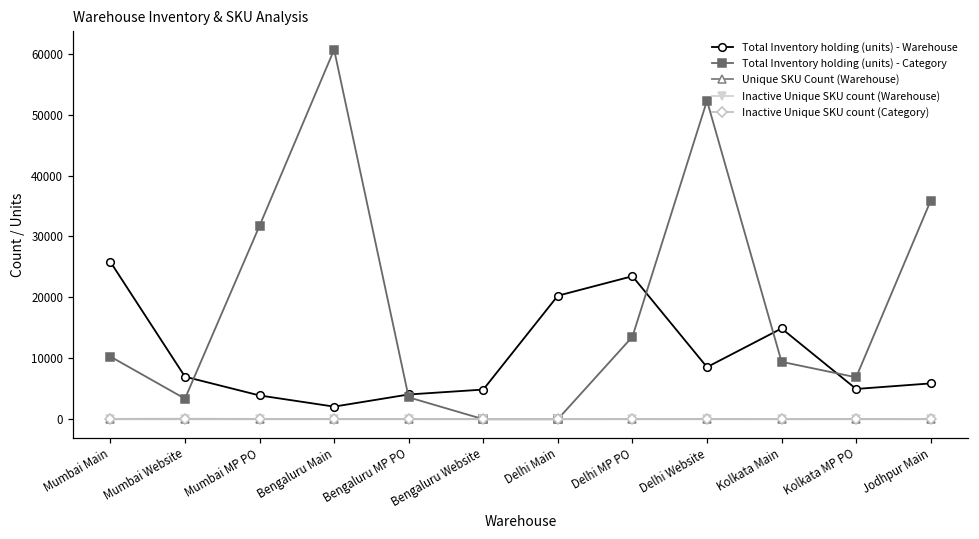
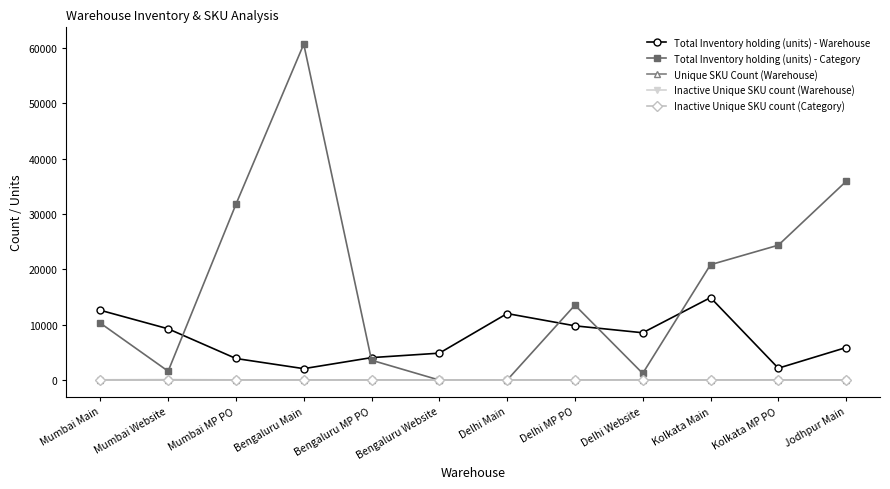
  {
    "Total Inventory holding (units) - Warehouse": {
-     "Mumbai Main": 26000,
-     "Mumbai Website": 7000,
+     "Mumbai Main": 13000,
+     "Mumbai Website": 9000,
      "Mumbai MP PO": 4000,
      "Bengaluru Main": 2000,
      "Bengaluru MP PO": 4000,
      "Bengaluru Website": 5000,
-     "Delhi Main": 20000,
-     "Delhi MP PO": 23000,
+     "Delhi Main": 12000,
+     "Delhi MP PO": 10000,
      "Delhi Website": 9000,
      "Kolkata Main": 15000,
-     "Kolkata MP PO": 5000,
+     "Kolkata MP PO": 2000,
      "Jodhpur Main": 6000
    },
    "Total Inventory holding (units) - Category": {
      "Mumbai Main": 10000,
-     "Mumbai Website": 3000,
+     "Mumbai Website": 2000,
      "Mumbai MP PO": 32000,
      "Bengaluru Main": 61000,
      "Bengaluru MP PO": 4000,
      "Delhi MP PO": 14000,
-     "Delhi Website": 52000,
-     "Kolkata Main": 9000,
-     "Kolkata MP PO": 7000,
+     "Delhi Website": 1000,
+     "Kolkata Main": 21000,
+     "Kolkata MP PO": 24000,
      "Jodhpur Main": 36000
    },
    "Inactive Unique SKU count (Category)": {
      "Mumbai Main": 0,
      "Mumbai Website": 0,
      "Mumbai MP PO": 0,
      "Bengaluru Main": 0,
      "Bengaluru MP PO": 0,
      "Delhi MP PO": 0,
      "Delhi Website": 0,
      "Kolkata Main": 0,
      "Kolkata MP PO": 0,
      "Jodhpur Main": 0
    }
  }
